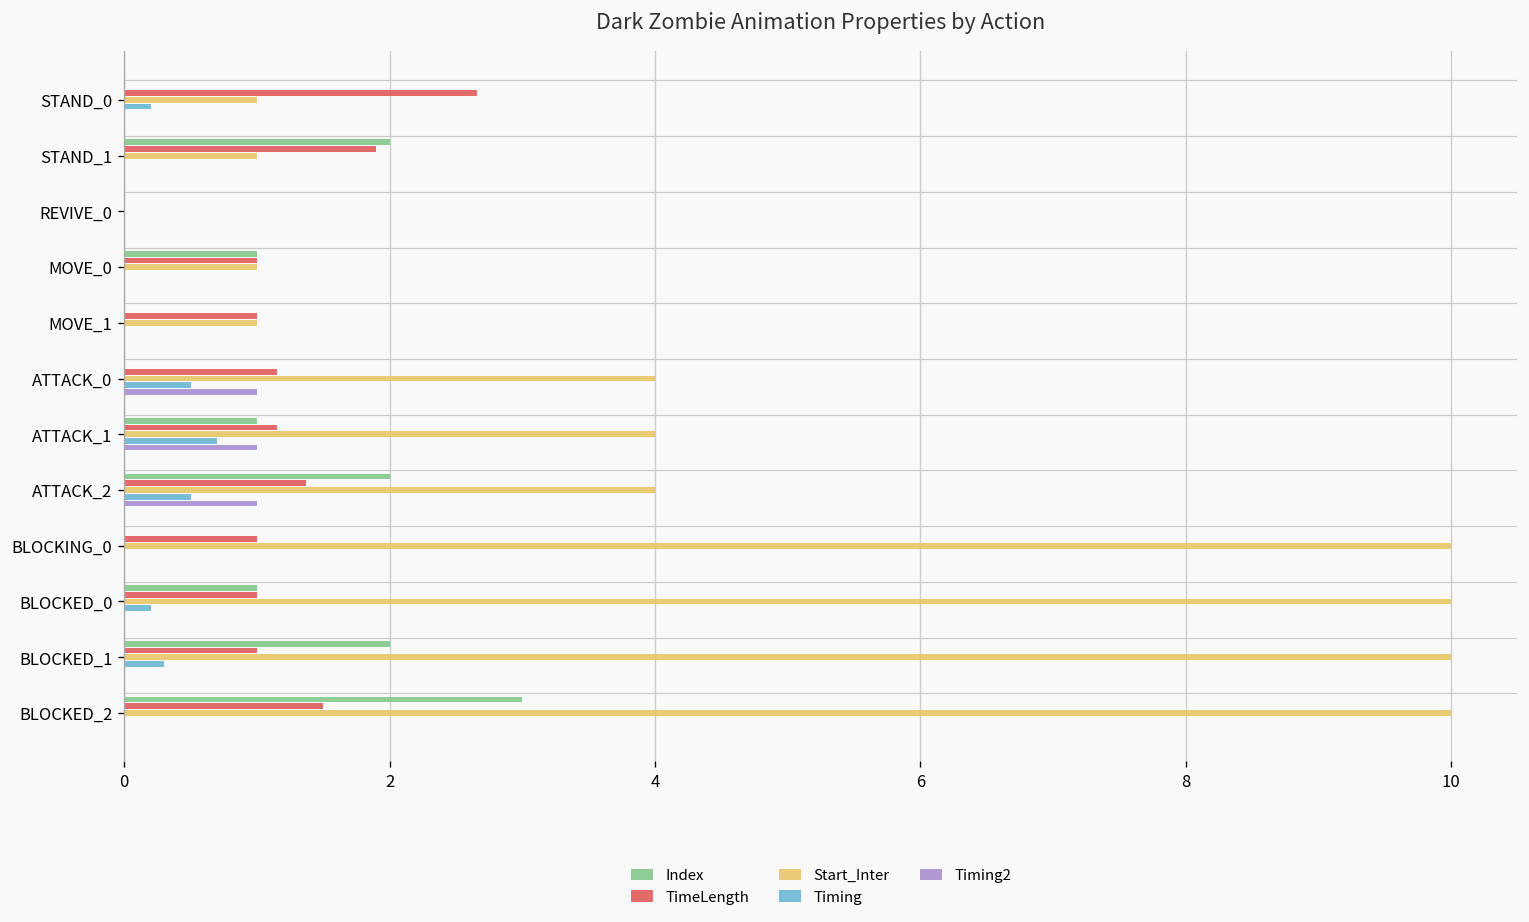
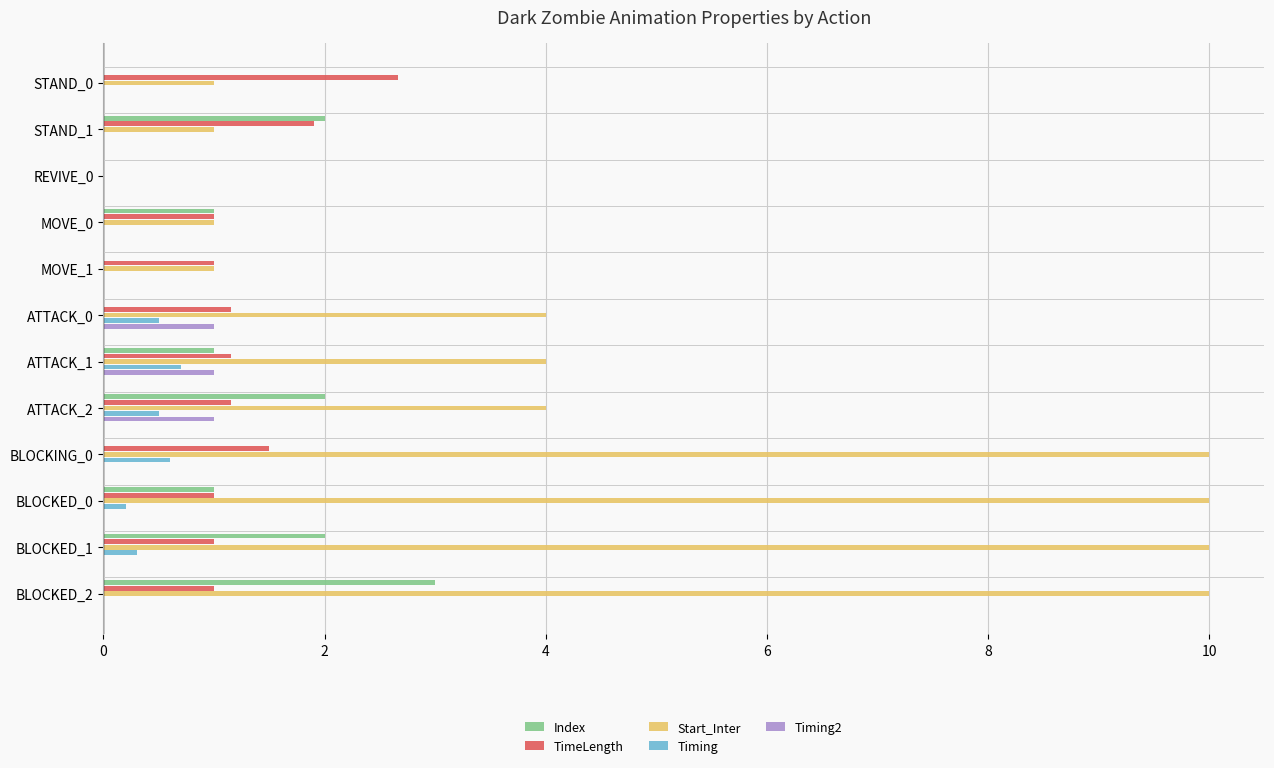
  {
    "Index": {
      "STAND_0": 0.00,
      "STAND_1": 2.00,
      "REVIVE_0": 0.00,
      "MOVE_0": 1.00,
      "MOVE_1": 0.00,
      "ATTACK_0": 0.00,
      "ATTACK_1": 1.00,
      "ATTACK_2": 2.00,
      "BLOCKING_0": 0.00,
      "BLOCKED_0": 1.00,
      "BLOCKED_1": 2.00,
      "BLOCKED_2": 3.00
    },
    "TimeLength": {
      "STAND_0": 2.66,
      "STAND_1": 1.90,
      "REVIVE_0": 0.00,
      "MOVE_0": 1.00,
      "MOVE_1": 1.00,
      "ATTACK_0": 1.15,
      "ATTACK_1": 1.15,
-     "ATTACK_2": 1.37,
-     "BLOCKING_0": 1.0,
+     "ATTACK_2": 1.15,
+     "BLOCKING_0": 1.5,
      "BLOCKED_0": 1.00,
      "BLOCKED_1": 1.00,
-     "BLOCKED_2": 1.5
+     "BLOCKED_2": 1.0
    },
    "Start_Inter": {
      "STAND_0": 1.00,
      "STAND_1": 1.00,
      "REVIVE_0": 0.00,
      "MOVE_0": 1.00,
      "MOVE_1": 1.00,
      "ATTACK_0": 4.00,
      "ATTACK_1": 4.00,
      "ATTACK_2": 4.00,
      "BLOCKING_0": 10.00,
      "BLOCKED_0": 10.00,
      "BLOCKED_1": 10.00,
      "BLOCKED_2": 10.00
    },
    "Timing": {
-     "STAND_0": 0.2,
+     "STAND_0": 0.0,
      "STAND_1": 0.0,
      "REVIVE_0": 0.0,
      "MOVE_0": 0.0,
      "MOVE_1": 0.0,
      "ATTACK_0": 0.5,
      "ATTACK_1": 0.7,
      "ATTACK_2": 0.5,
-     "BLOCKING_0": 0.0,
+     "BLOCKING_0": 0.6,
      "BLOCKED_0": 0.2,
      "BLOCKED_1": 0.3,
      "BLOCKED_2": 0.0
    },
    "Timing2": {
      "STAND_0": 0.00,
      "STAND_1": 0.00,
      "REVIVE_0": 0.00,
      "MOVE_0": 0.00,
      "MOVE_1": 0.00,
      "ATTACK_0": 1.00,
      "ATTACK_1": 1.00,
      "ATTACK_2": 1.00,
      "BLOCKING_0": 0.00,
      "BLOCKED_0": 0.00,
      "BLOCKED_1": 0.00,
      "BLOCKED_2": 0.00
    }
  }
